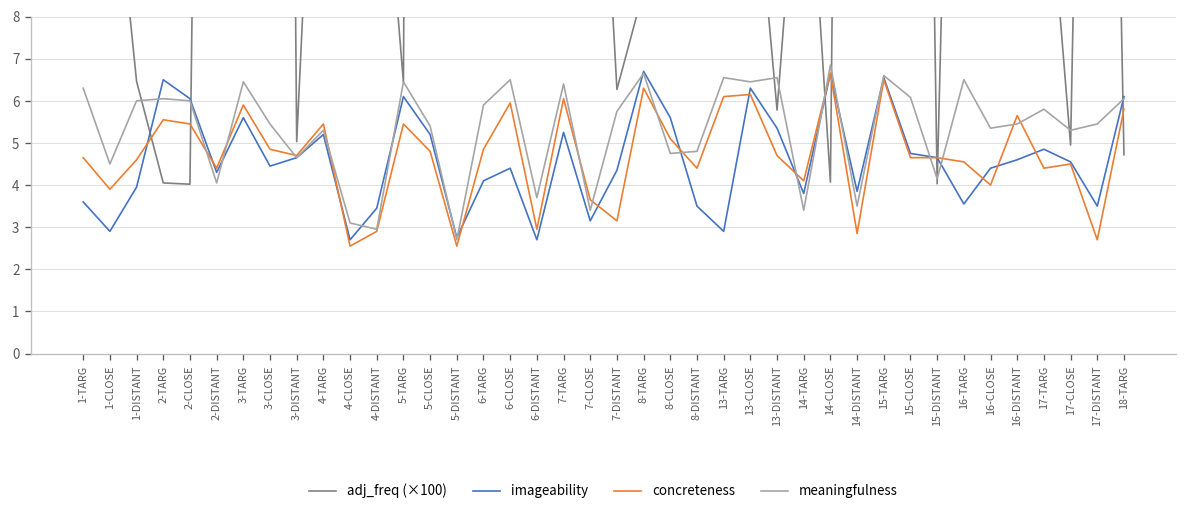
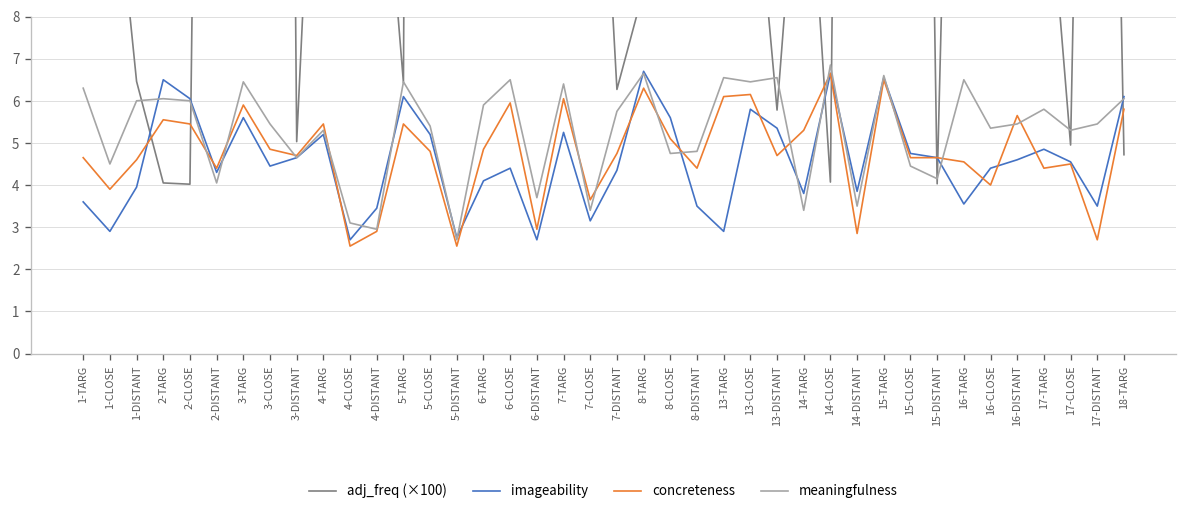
  {
    "adj_freq (×100)": {
      "1-DISTANT": 6.5,
      "2-TARG": 4.1,
      "2-CLOSE": 4.0,
      "3-DISTANT": 5.0,
      "7-DISTANT": 6.3,
      "13-DISTANT": 5.8,
      "14-CLOSE": 4.1,
      "15-DISTANT": 4.0,
      "17-CLOSE": 5.0,
      "18-TARG": 4.7
    },
    "imageability": {
      "1-TARG": 3.6,
      "1-CLOSE": 2.9,
      "1-DISTANT": 4.0,
      "2-TARG": 6.5,
      "2-DISTANT": 4.3,
      "3-TARG": 5.6,
      "3-CLOSE": 4.5,
      "4-TARG": 5.2,
      "4-CLOSE": 2.7,
      "4-DISTANT": 3.5,
      "5-TARG": 6.1,
      "5-CLOSE": 5.2,
      "6-TARG": 4.1,
      "6-CLOSE": 4.4,
      "6-DISTANT": 2.7,
      "7-TARG": 5.3,
      "7-CLOSE": 3.2,
      "7-DISTANT": 4.4,
      "8-CLOSE": 5.6,
      "8-DISTANT": 3.5,
      "13-TARG": 2.9,
-     "13-CLOSE": 6.3,
+     "13-CLOSE": 5.8,
      "13-DISTANT": 5.4,
      "14-TARG": 3.8,
      "14-DISTANT": 3.9,
      "15-CLOSE": 4.8,
      "16-TARG": 3.6,
      "16-CLOSE": 4.4,
      "16-DISTANT": 4.6,
      "17-TARG": 4.9,
      "17-DISTANT": 3.5
    },
    "concreteness": {
      "1-TARG": 4.7,
      "1-CLOSE": 3.9,
      "1-DISTANT": 4.6,
      "2-TARG": 5.6,
      "2-CLOSE": 5.5,
      "2-DISTANT": 4.4,
      "3-TARG": 5.9,
      "3-CLOSE": 4.9,
      "4-TARG": 5.5,
      "4-CLOSE": 2.6,
      "5-TARG": 5.5,
      "5-CLOSE": 4.8,
      "5-DISTANT": 2.6,
      "6-TARG": 4.9,
      "6-CLOSE": 6.0,
      "6-DISTANT": 3.0,
      "7-TARG": 6.1,
      "7-CLOSE": 3.7,
-     "7-DISTANT": 3.2,
+     "7-DISTANT": 4.8,
      "8-TARG": 6.3,
      "8-CLOSE": 5.1,
      "8-DISTANT": 4.4,
      "13-TARG": 6.1,
      "13-CLOSE": 6.2,
      "13-DISTANT": 4.7,
-     "14-TARG": 4.1,
+     "14-TARG": 5.3,
      "14-DISTANT": 2.9,
      "15-CLOSE": 4.7,
      "16-TARG": 4.6,
      "16-CLOSE": 4.0,
      "16-DISTANT": 5.7,
      "17-TARG": 4.4,
      "17-DISTANT": 2.7,
      "18-TARG": 5.8
    },
    "meaningfulness": {
      "1-TARG": 6.3,
      "1-CLOSE": 4.5,
      "1-DISTANT": 6.0,
      "2-TARG": 6.1,
      "2-DISTANT": 4.1,
      "3-TARG": 6.5,
      "3-CLOSE": 5.5,
      "4-TARG": 5.3,
      "4-CLOSE": 3.1,
      "5-CLOSE": 5.4,
      "6-TARG": 5.9,
      "6-CLOSE": 6.5,
      "6-DISTANT": 3.7,
      "7-TARG": 6.4,
      "7-CLOSE": 3.4,
      "7-DISTANT": 5.8,
      "8-CLOSE": 4.8,
      "8-DISTANT": 4.8,
      "13-TARG": 6.6,
      "13-CLOSE": 6.5,
      "13-DISTANT": 6.6,
      "14-TARG": 3.4,
      "14-CLOSE": 6.9,
      "14-DISTANT": 3.5,
-     "15-CLOSE": 6.1,
+     "15-CLOSE": 4.5,
      "15-DISTANT": 4.2,
      "16-TARG": 6.5,
      "16-CLOSE": 5.4,
      "16-DISTANT": 5.5,
      "17-TARG": 5.8,
      "17-CLOSE": 5.3,
      "17-DISTANT": 5.5
    }
  }
